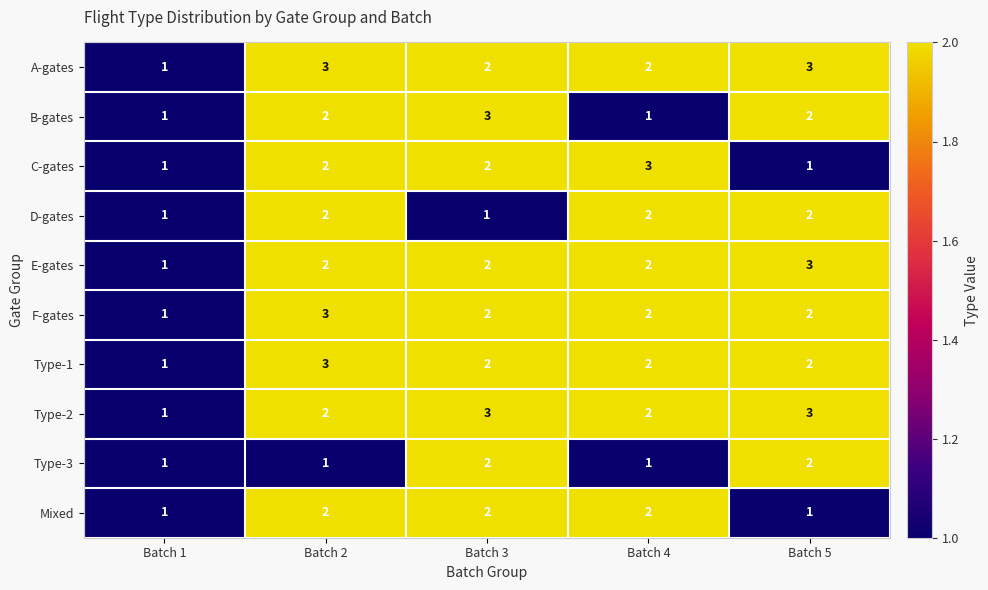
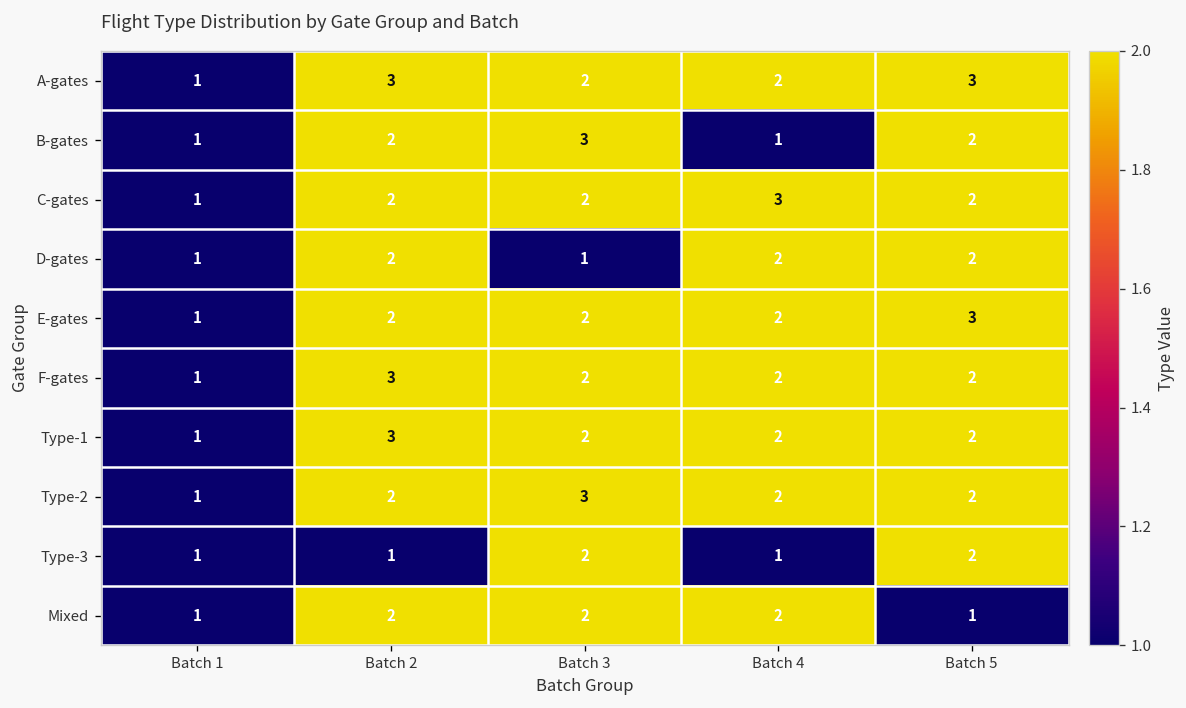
  {
    "A-gates": {
      "Batch 1": 1,
      "Batch 2": 3,
      "Batch 3": 2,
      "Batch 4": 2,
      "Batch 5": 3
    },
    "B-gates": {
      "Batch 1": 1,
      "Batch 2": 2,
      "Batch 3": 3,
      "Batch 4": 1,
      "Batch 5": 2
    },
    "C-gates": {
      "Batch 1": 1,
      "Batch 2": 2,
      "Batch 3": 2,
      "Batch 4": 3,
-     "Batch 5": 1
+     "Batch 5": 2
    },
    "D-gates": {
      "Batch 1": 1,
      "Batch 2": 2,
      "Batch 3": 1,
      "Batch 4": 2,
      "Batch 5": 2
    },
    "E-gates": {
      "Batch 1": 1,
      "Batch 2": 2,
      "Batch 3": 2,
      "Batch 4": 2,
      "Batch 5": 3
    },
    "F-gates": {
      "Batch 1": 1,
      "Batch 2": 3,
      "Batch 3": 2,
      "Batch 4": 2,
      "Batch 5": 2
    },
    "Type-1": {
      "Batch 1": 1,
      "Batch 2": 3,
      "Batch 3": 2,
      "Batch 4": 2,
      "Batch 5": 2
    },
    "Type-2": {
      "Batch 1": 1,
      "Batch 2": 2,
      "Batch 3": 3,
      "Batch 4": 2,
-     "Batch 5": 3
+     "Batch 5": 2
    },
    "Type-3": {
      "Batch 1": 1,
      "Batch 2": 1,
      "Batch 3": 2,
      "Batch 4": 1,
      "Batch 5": 2
    },
    "Mixed": {
      "Batch 1": 1,
      "Batch 2": 2,
      "Batch 3": 2,
      "Batch 4": 2,
      "Batch 5": 1
    }
  }
